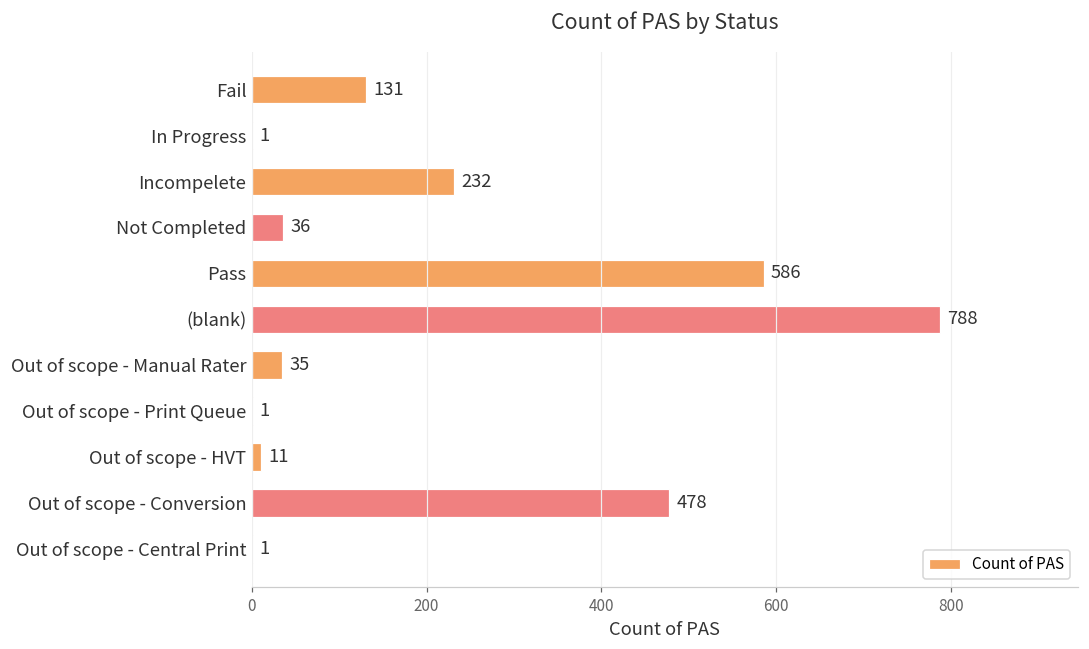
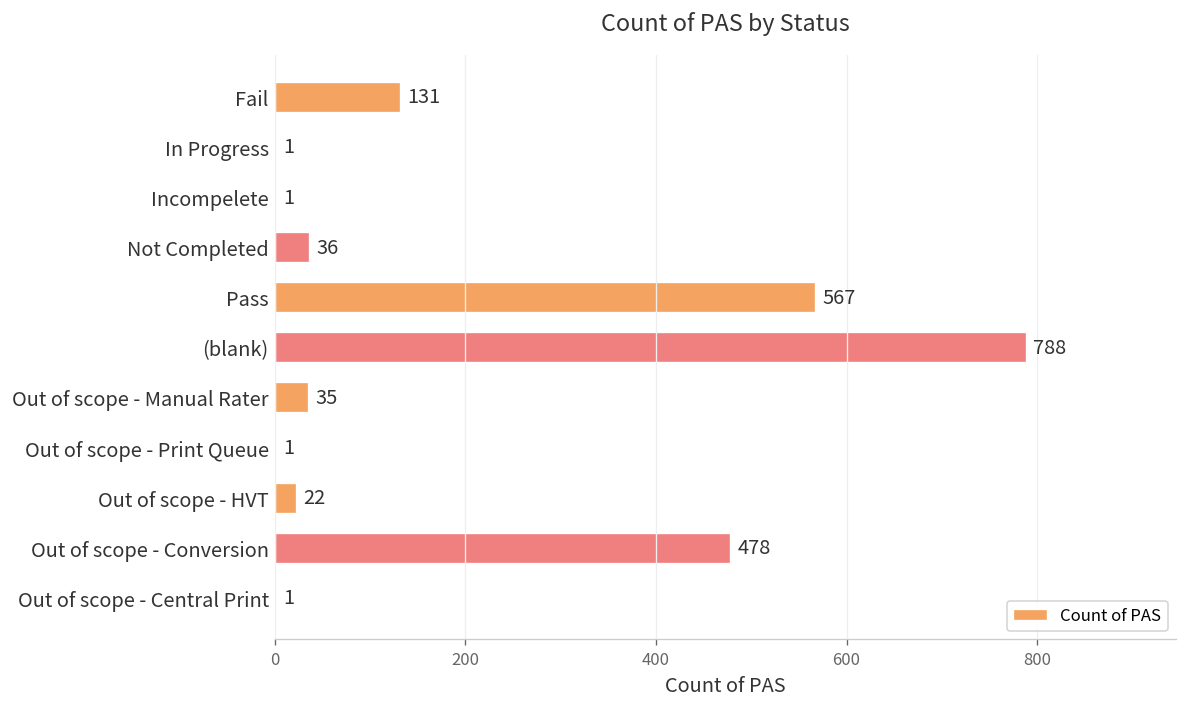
  {
    "Fail": 131,
    "In Progress": 1,
-   "Incompelete": 232,
+   "Incompelete": 1,
    "Not Completed": 36,
-   "Pass": 586,
+   "Pass": 567,
    "(blank)": 788,
    "Out of scope - Manual Rater": 35,
    "Out of scope - Print Queue": 1,
-   "Out of scope - HVT": 11,
+   "Out of scope - HVT": 22,
    "Out of scope - Conversion": 478,
    "Out of scope - Central Print": 1
  }
